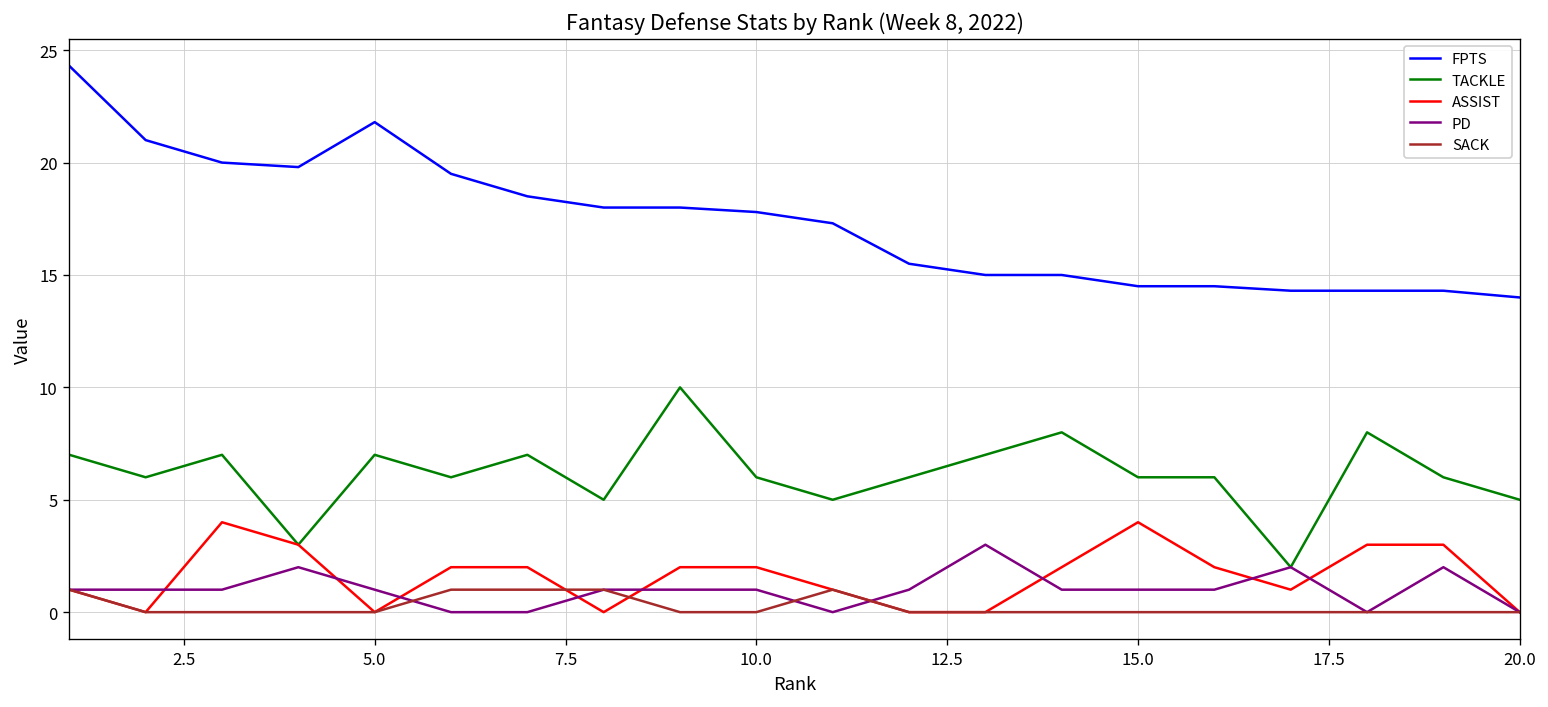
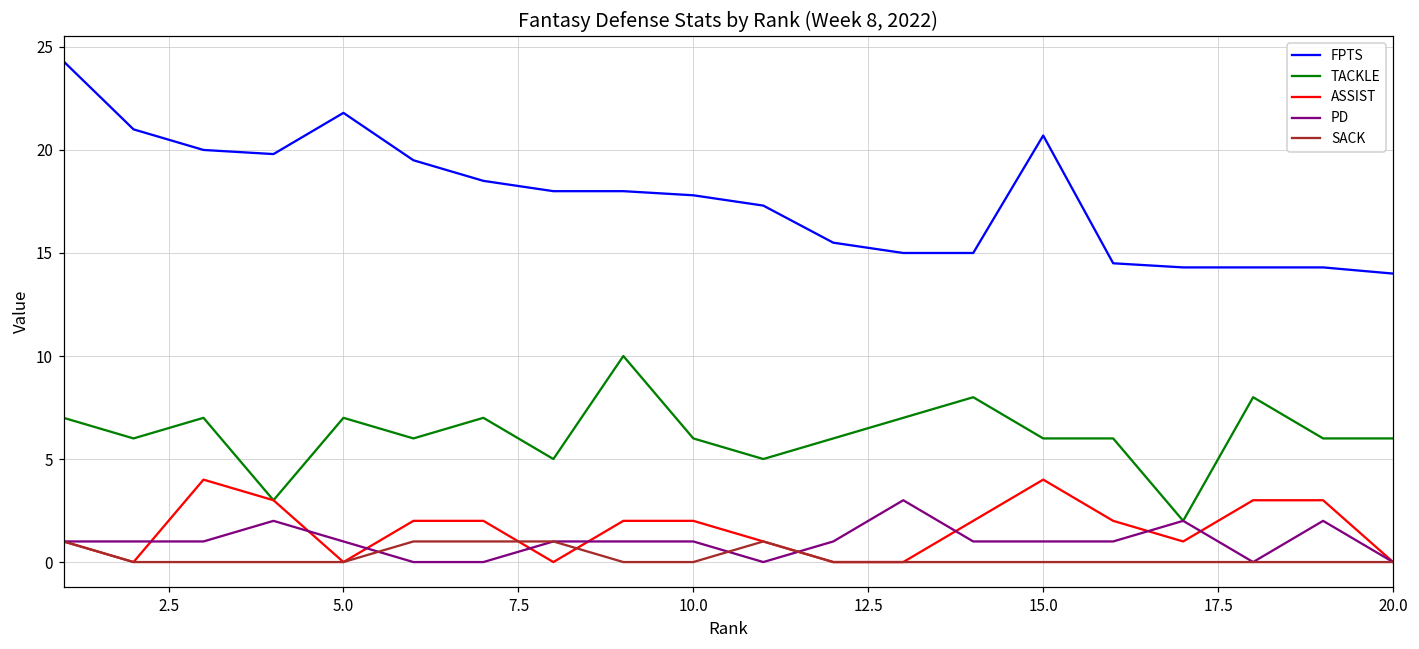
  {
    "FPTS": {
      "5.0": 21.8,
      "10.0": 17.8,
-     "15.0": 14.5,
+     "15.0": 20.7,
      "20.0": 14.0
    },
    "TACKLE": {
      "5.0": 7,
      "10.0": 6,
      "15.0": 6,
-     "20.0": 5
+     "20.0": 6
    },
    "ASSIST": {
      "10.0": 2.0,
      "15.0": 4.0
    },
    "PD": {
      "5.0": 1.0,
      "10.0": 1.0,
      "15.0": 1.0
    },
    "SACK": {
      "10.0": 0.0,
      "15.0": 0.0
    }
  }
